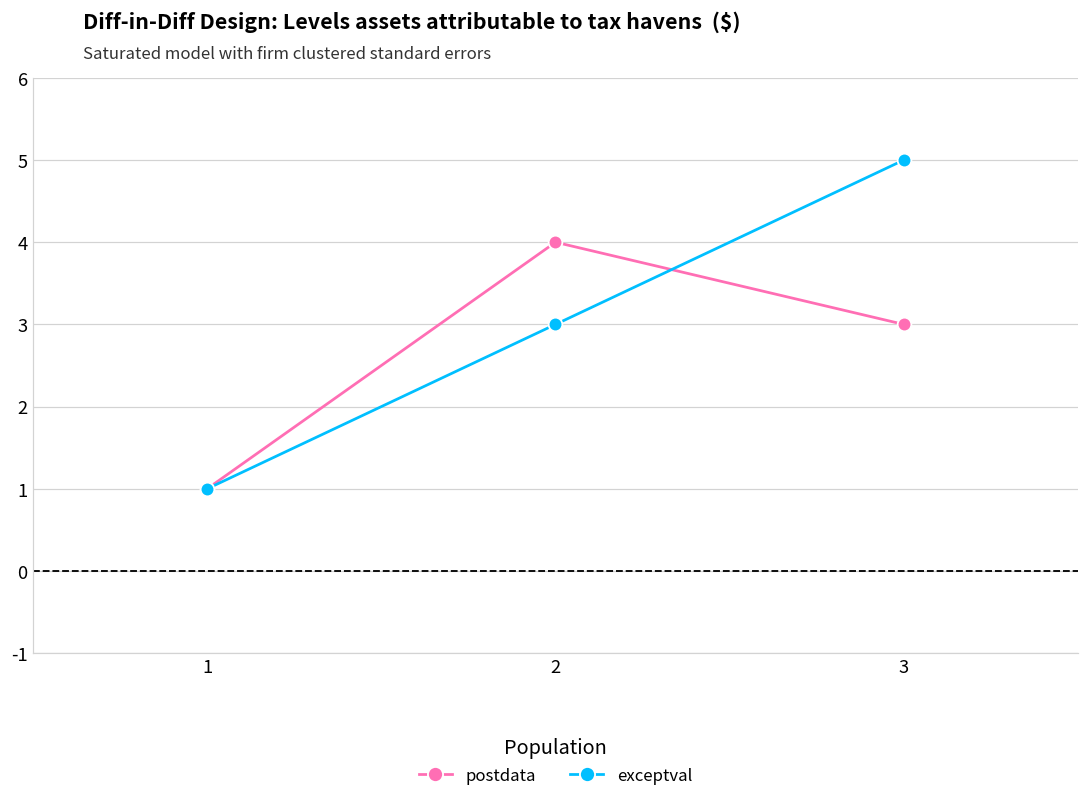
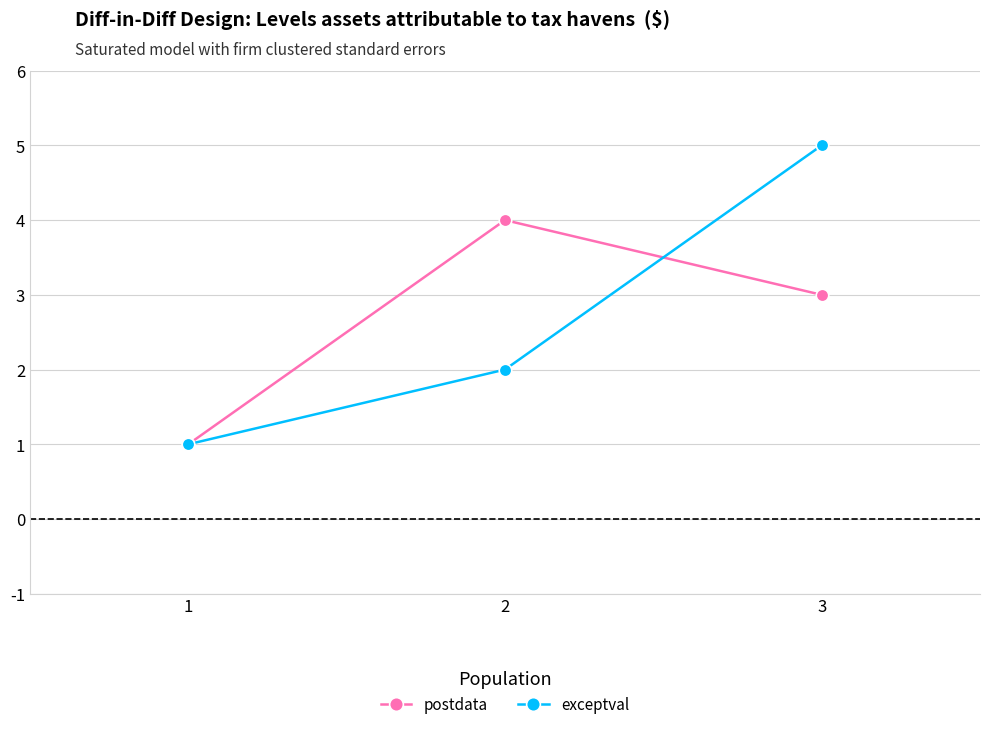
  {
    "postdata": {
      "2": 4,
      "3": 3
    },
    "exceptval": {
-     "2": 3,
+     "2": 2,
      "3": 5
    }
  }
